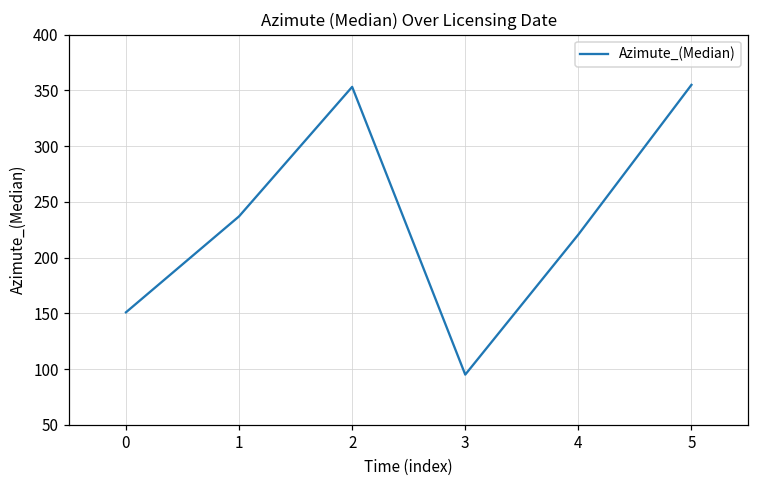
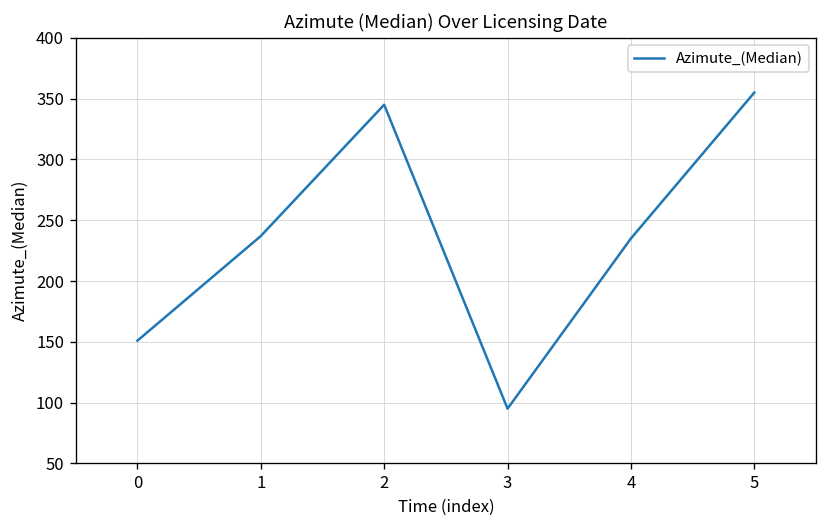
  {
    "0": 151,
    "1": 237,
-   "2": 353,
+   "2": 345,
    "3": 95,
-   "4": 221,
+   "4": 235,
    "5": 355
  }
